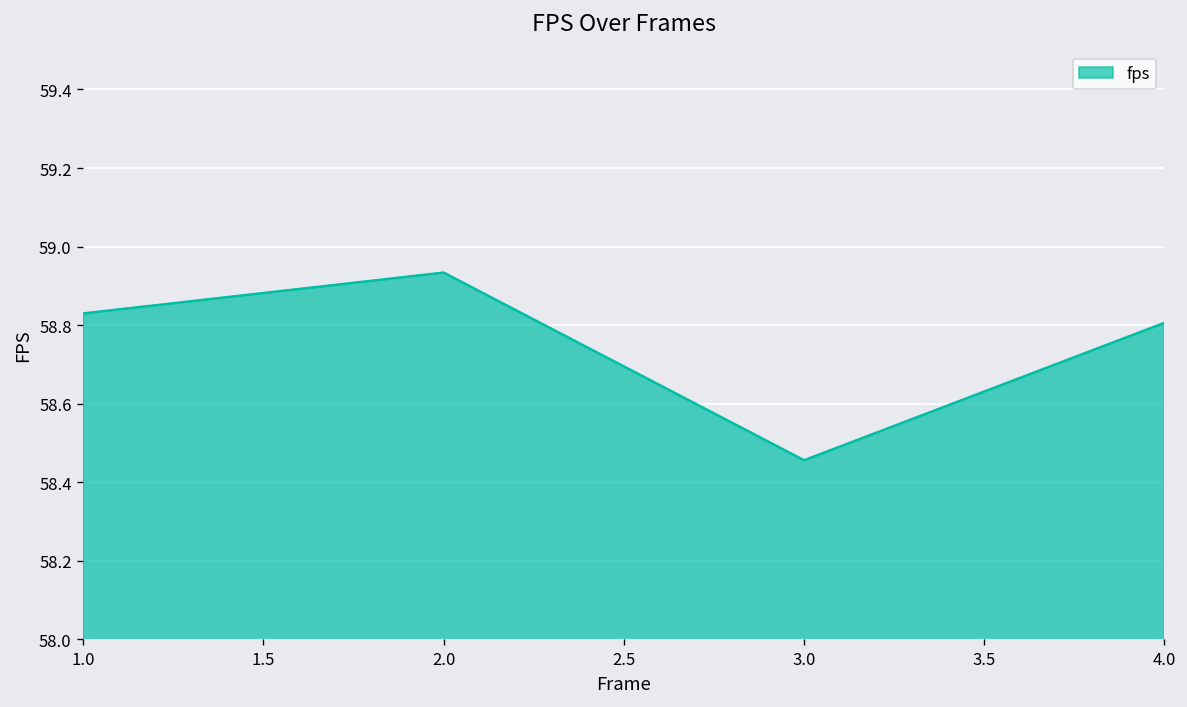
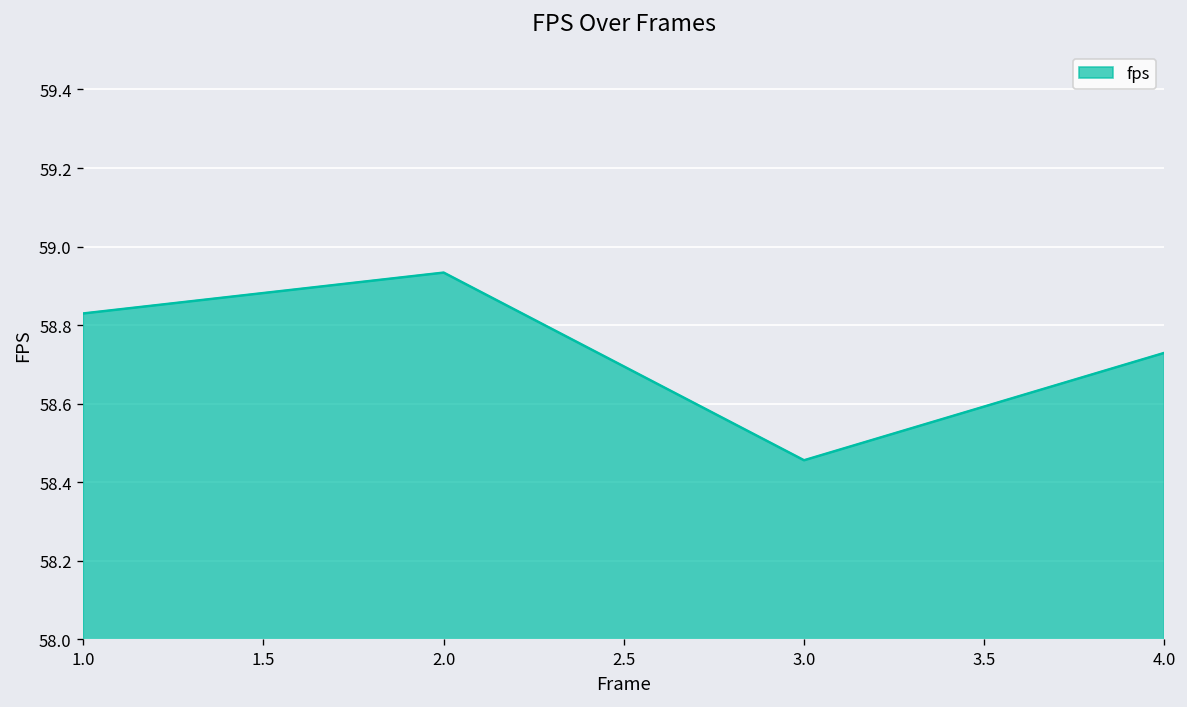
  {
    "1.0": 58.83,
    "2.0": 58.93,
    "3.0": 58.46,
-   "4.0": 58.81
+   "4.0": 58.73
  }
